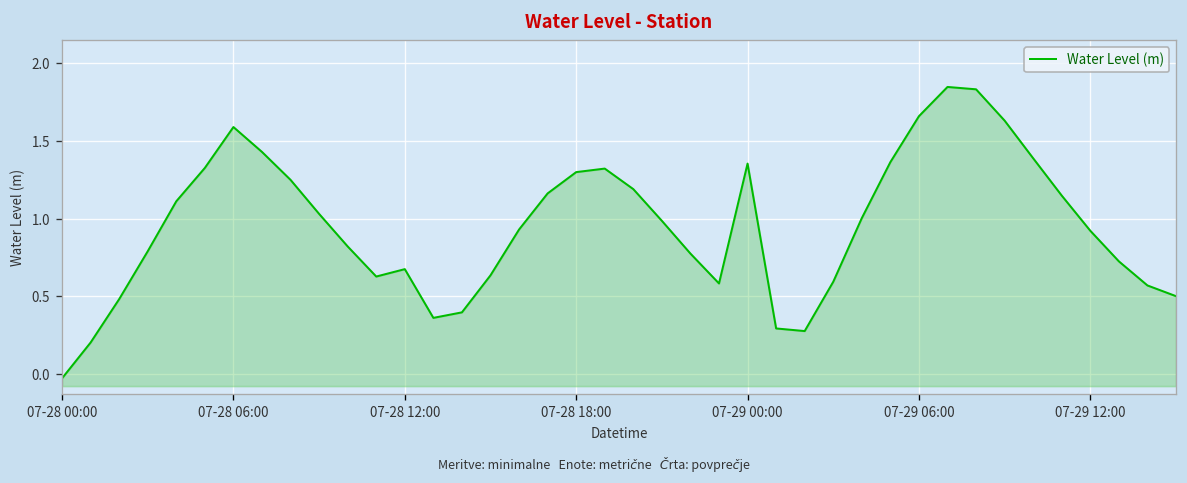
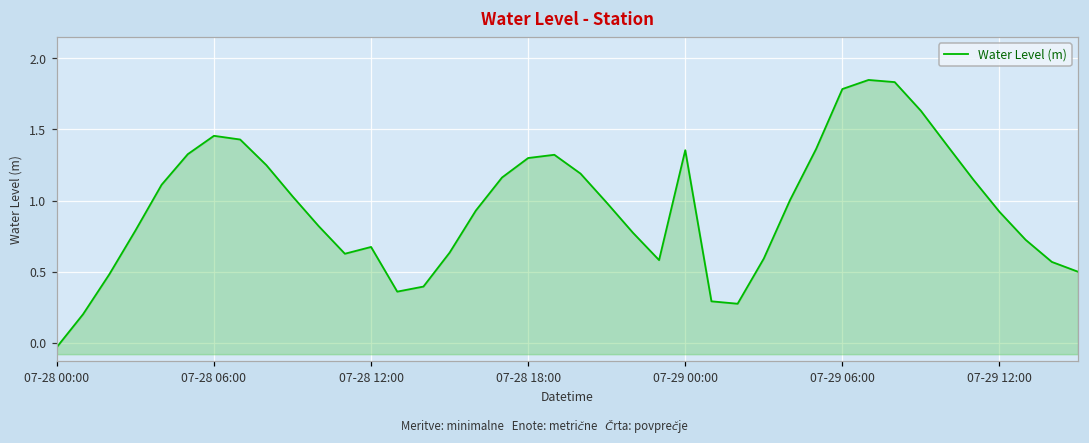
  {
    "07-28 00:00": -0.03,
-   "07-28 06:00": 1.59,
+   "07-28 06:00": 1.46,
    "07-28 12:00": 0.68,
    "07-28 18:00": 1.30,
    "07-29 00:00": 1.35,
-   "07-29 06:00": 1.66,
+   "07-29 06:00": 1.78,
    "07-29 12:00": 0.92
  }
